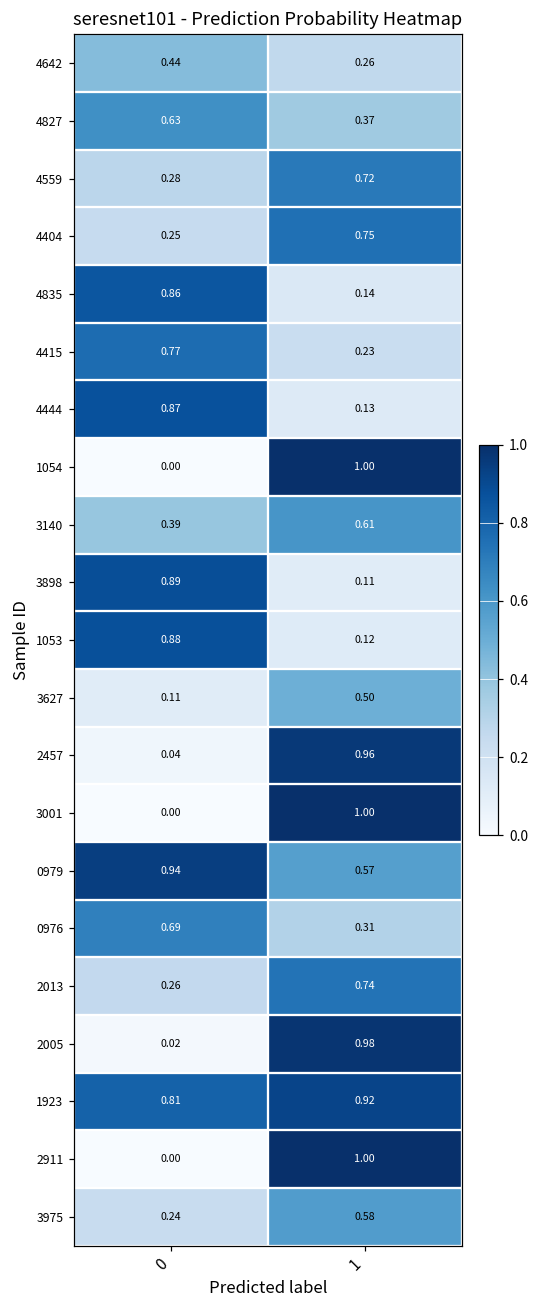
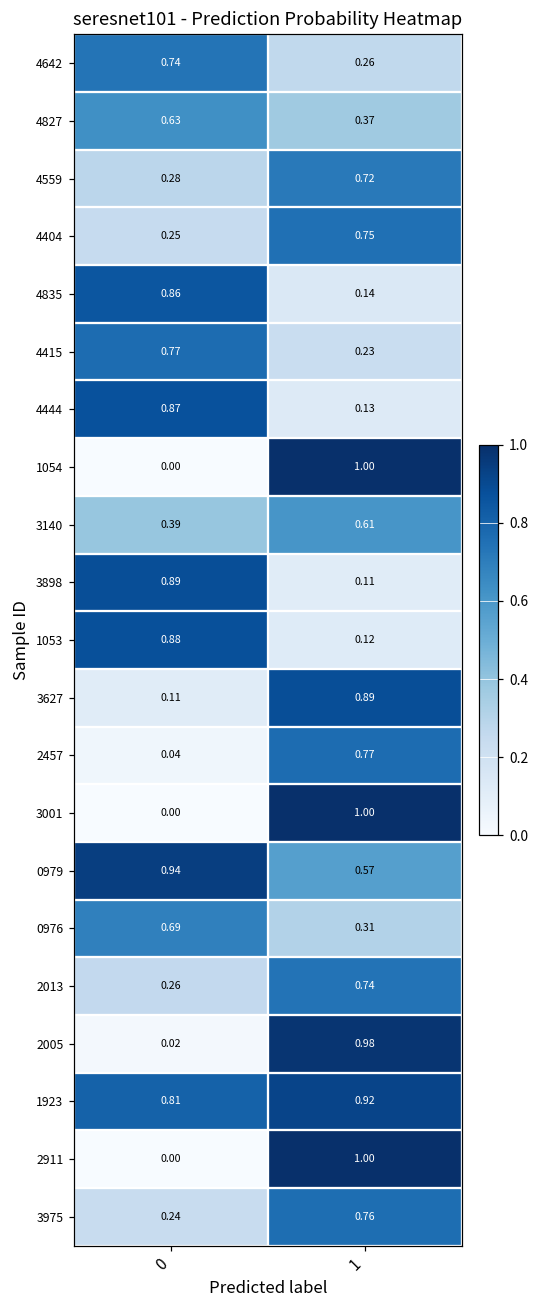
  {
    "4642": {
-     "0": 0.44,
+     "0": 0.74,
      "1": 0.26
    },
    "4827": {
      "0": 0.63,
      "1": 0.37
    },
    "4559": {
      "0": 0.28,
      "1": 0.72
    },
    "4404": {
      "0": 0.25,
      "1": 0.75
    },
    "4835": {
      "0": 0.86,
      "1": 0.14
    },
    "4415": {
      "0": 0.77,
      "1": 0.23
    },
    "4444": {
      "0": 0.87,
      "1": 0.13
    },
    "1054": {
      "0": 0.00,
      "1": 1.00
    },
    "3140": {
      "0": 0.39,
      "1": 0.61
    },
    "3898": {
      "0": 0.89,
      "1": 0.11
    },
    "1053": {
      "0": 0.88,
      "1": 0.12
    },
    "3627": {
      "0": 0.11,
-     "1": 0.50
+     "1": 0.89
    },
    "2457": {
      "0": 0.04,
-     "1": 0.96
+     "1": 0.77
    },
    "3001": {
      "0": 0.00,
      "1": 1.00
    },
    "0979": {
      "0": 0.94,
      "1": 0.57
    },
    "0976": {
      "0": 0.69,
      "1": 0.31
    },
    "2013": {
      "0": 0.26,
      "1": 0.74
    },
    "2005": {
      "0": 0.02,
      "1": 0.98
    },
    "1923": {
      "0": 0.81,
      "1": 0.92
    },
    "2911": {
      "0": 0.00,
      "1": 1.00
    },
    "3975": {
      "0": 0.24,
-     "1": 0.58
+     "1": 0.76
    }
  }
